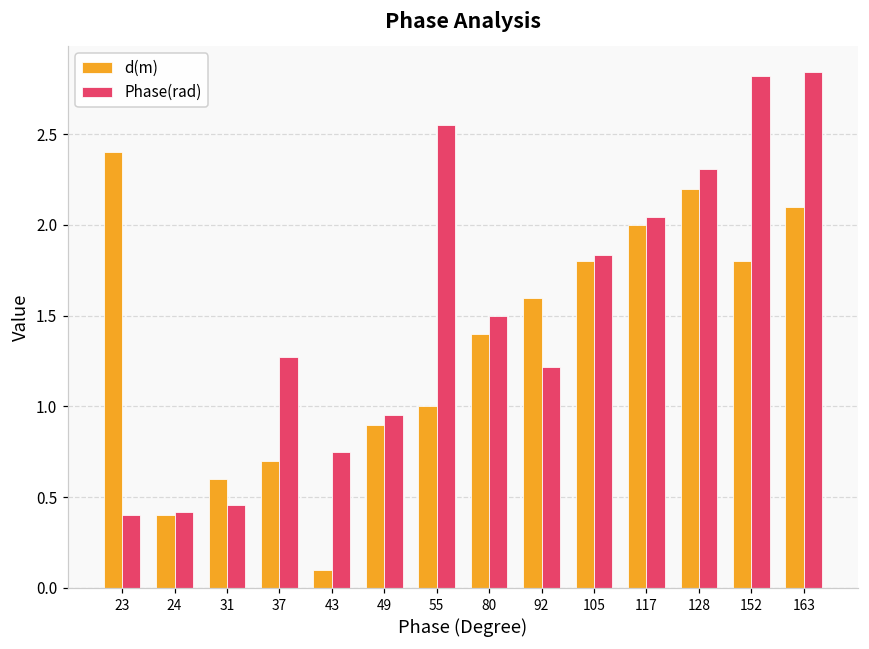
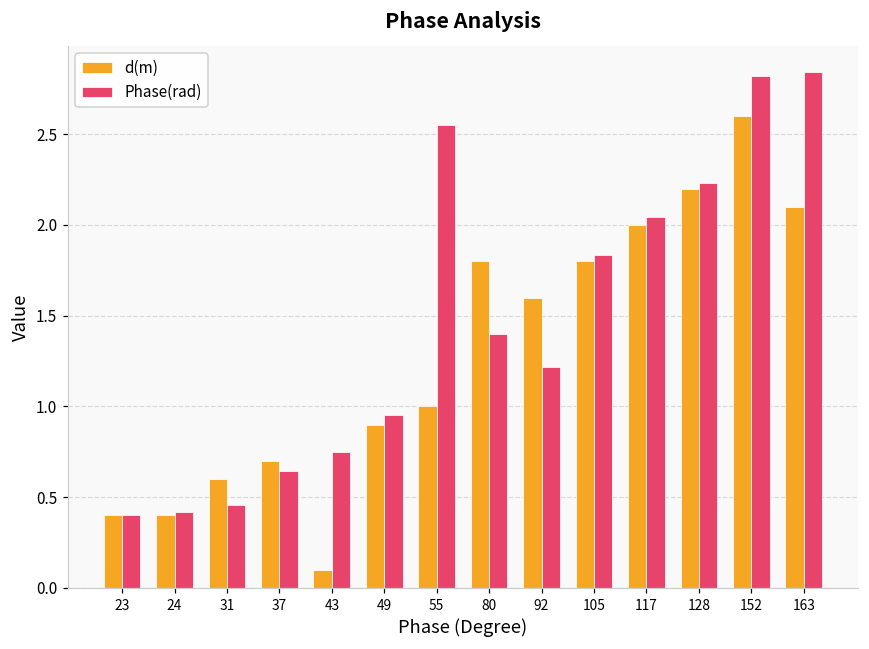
  {
    "d(m)": {
-     "23": 2.4,
+     "23": 0.4,
      "24": 0.4,
      "31": 0.6,
      "37": 0.7,
      "43": 0.1,
      "49": 0.9,
      "55": 1.0,
-     "80": 1.4,
+     "80": 1.8,
      "92": 1.6,
      "105": 1.8,
      "117": 2.0,
      "128": 2.2,
-     "152": 1.8,
+     "152": 2.6,
      "163": 2.1
    },
    "Phase(rad)": {
      "23": 0.40,
      "24": 0.42,
      "31": 0.46,
-     "37": 1.27,
+     "37": 0.65,
      "43": 0.75,
      "49": 0.95,
      "55": 2.55,
-     "80": 1.5,
+     "80": 1.4,
      "92": 1.22,
      "105": 1.83,
      "117": 2.04,
-     "128": 2.31,
+     "128": 2.23,
      "152": 2.82,
      "163": 2.85
    }
  }
